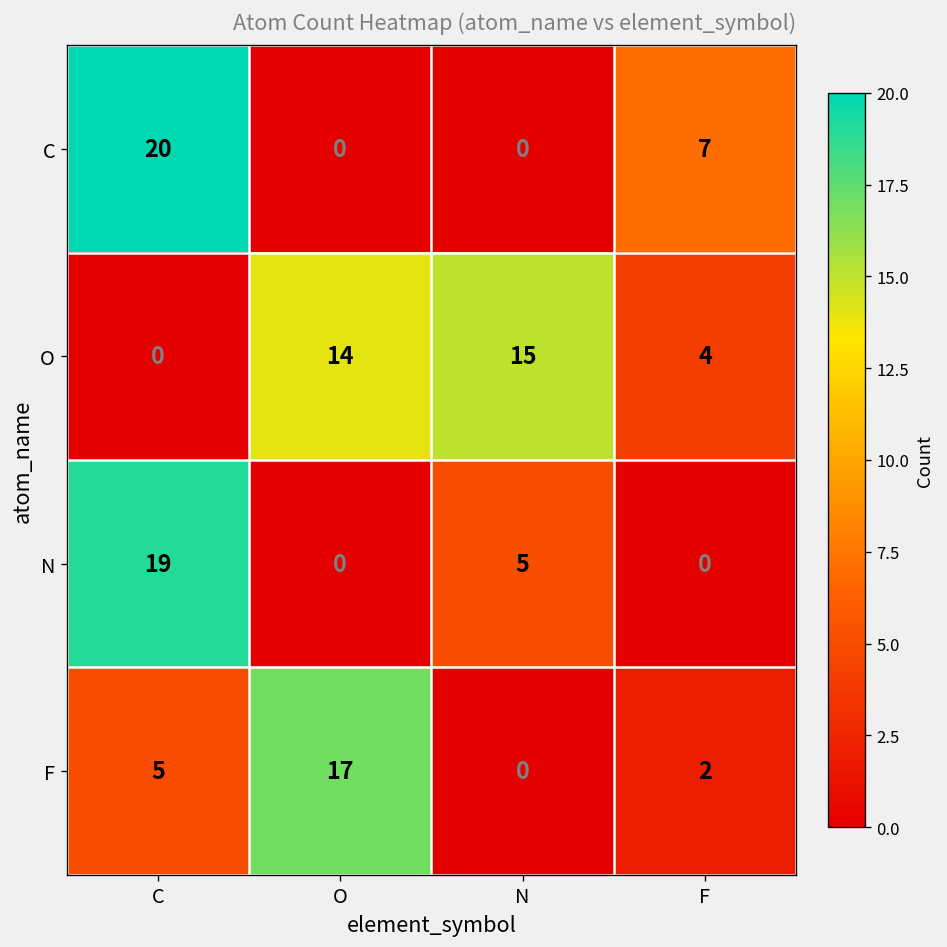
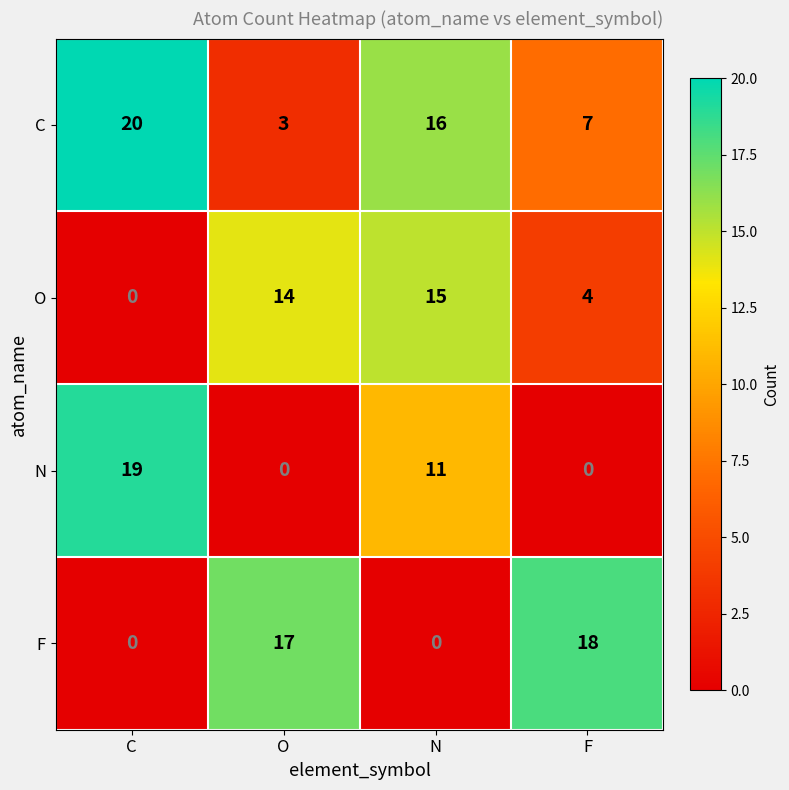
  {
    "C": {
      "C": 20,
-     "O": 0,
-     "N": 0,
+     "O": 3,
+     "N": 16,
      "F": 7
    },
    "O": {
      "C": 0,
      "O": 14,
      "N": 15,
      "F": 4
    },
    "N": {
      "C": 19,
      "O": 0,
-     "N": 5,
+     "N": 11,
      "F": 0
    },
    "F": {
-     "C": 5,
+     "C": 0,
      "O": 17,
      "N": 0,
-     "F": 2
+     "F": 18
    }
  }
